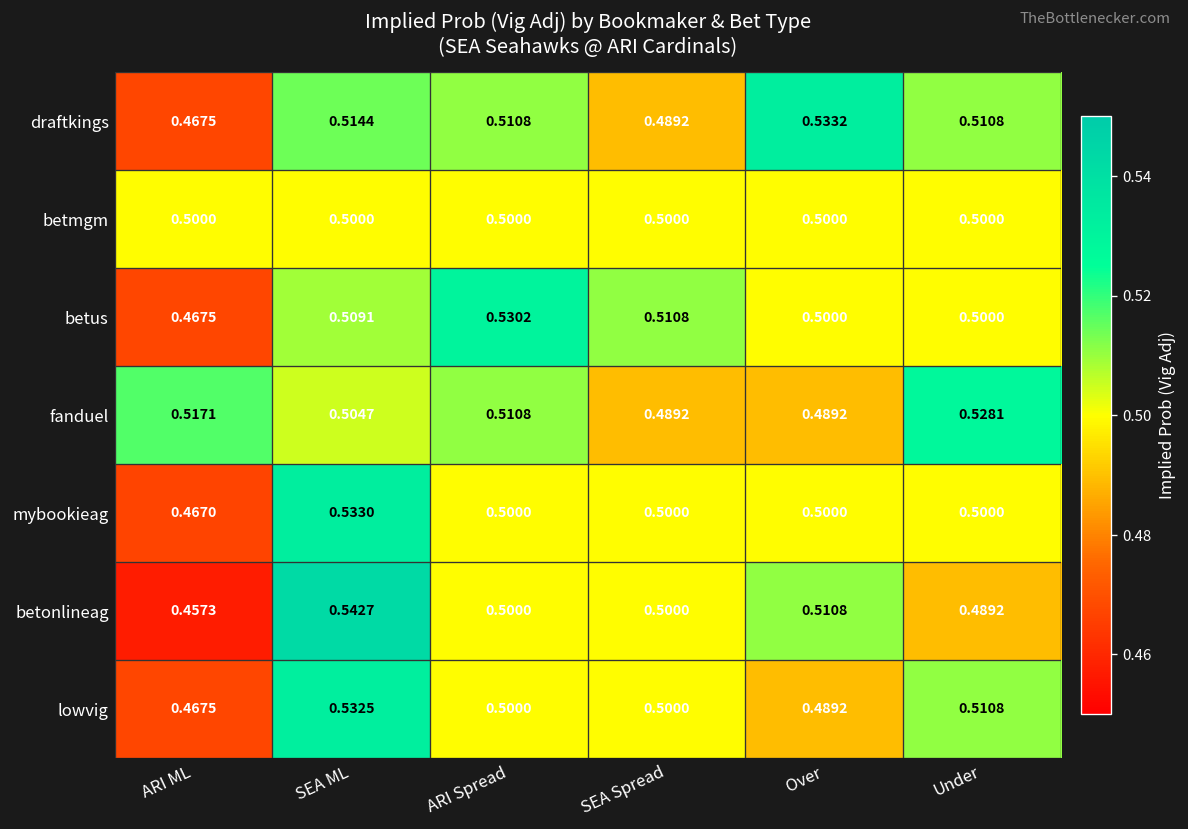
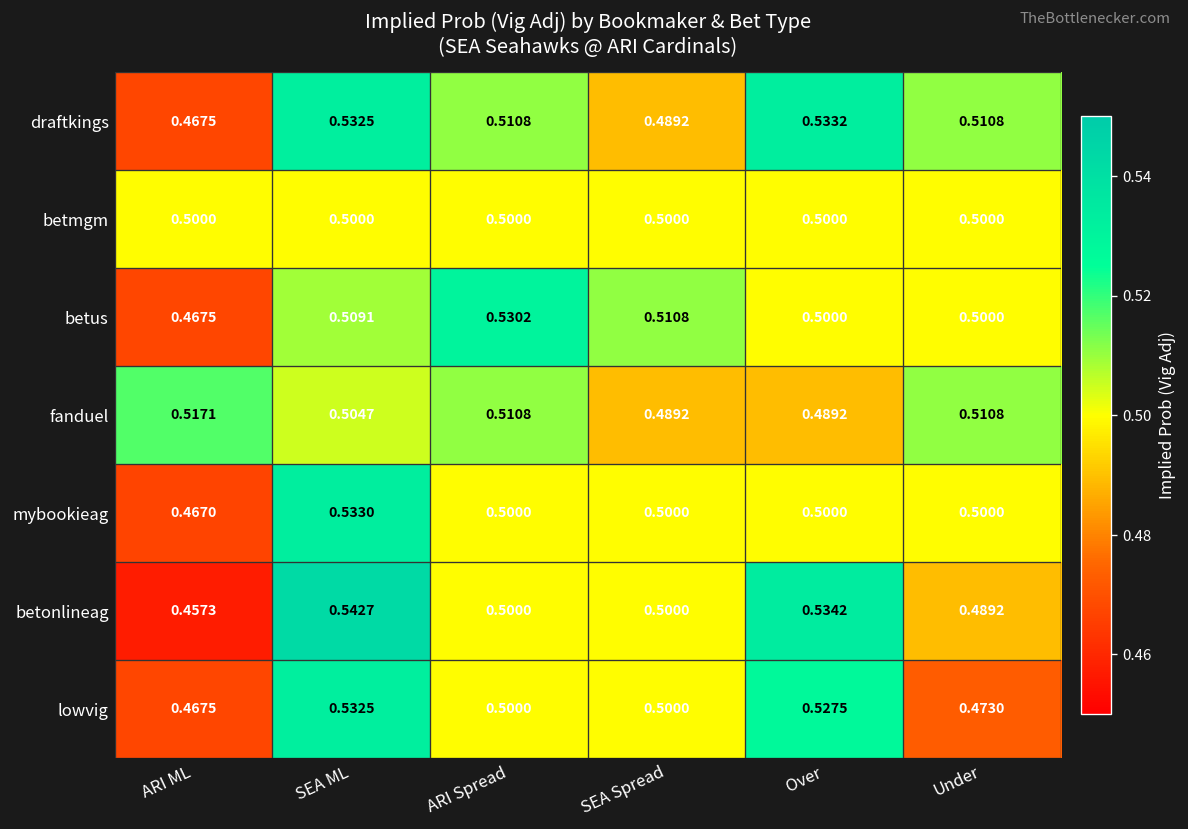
  {
    "draftkings": {
      "ARI ML": 0.4675,
-     "SEA ML": 0.5144,
+     "SEA ML": 0.5325,
      "ARI Spread": 0.5108,
      "SEA Spread": 0.4892,
      "Over": 0.5332,
      "Under": 0.5108
    },
    "betmgm": {
      "ARI ML": 0.5000,
      "SEA ML": 0.5000,
      "ARI Spread": 0.5000,
      "SEA Spread": 0.5000,
      "Over": 0.5000,
      "Under": 0.5000
    },
    "betus": {
      "ARI ML": 0.4675,
      "SEA ML": 0.5091,
      "ARI Spread": 0.5302,
      "SEA Spread": 0.5108,
      "Over": 0.5000,
      "Under": 0.5000
    },
    "fanduel": {
      "ARI ML": 0.5171,
      "SEA ML": 0.5047,
      "ARI Spread": 0.5108,
      "SEA Spread": 0.4892,
      "Over": 0.4892,
-     "Under": 0.5281
+     "Under": 0.5108
    },
    "mybookieag": {
      "ARI ML": 0.4670,
      "SEA ML": 0.5330,
      "ARI Spread": 0.5000,
      "SEA Spread": 0.5000,
      "Over": 0.5000,
      "Under": 0.5000
    },
    "betonlineag": {
      "ARI ML": 0.4573,
      "SEA ML": 0.5427,
      "ARI Spread": 0.5000,
      "SEA Spread": 0.5000,
-     "Over": 0.5108,
+     "Over": 0.5342,
      "Under": 0.4892
    },
    "lowvig": {
      "ARI ML": 0.4675,
      "SEA ML": 0.5325,
      "ARI Spread": 0.5000,
      "SEA Spread": 0.5000,
-     "Over": 0.4892,
-     "Under": 0.5108
+     "Over": 0.5275,
+     "Under": 0.4730
    }
  }
